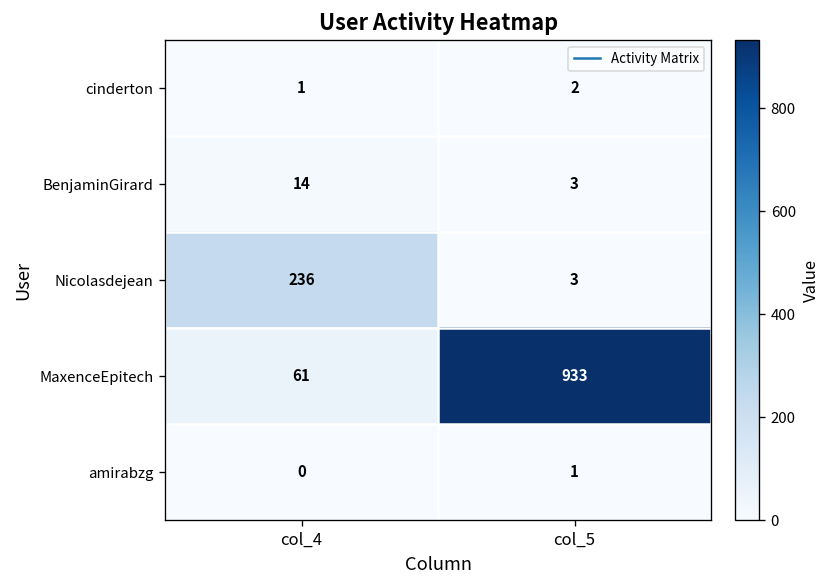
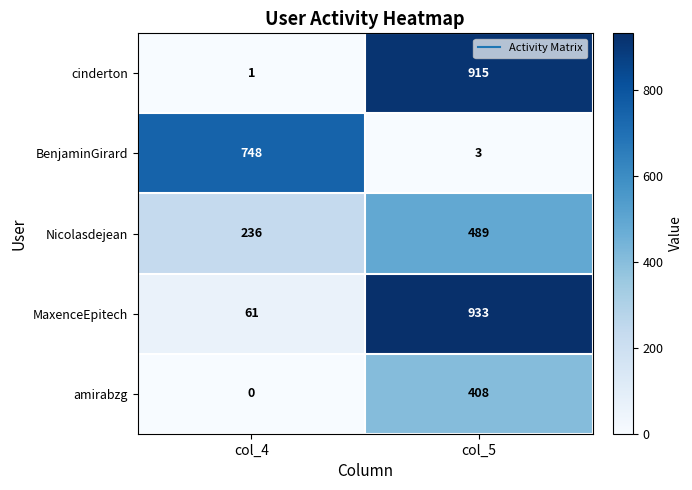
  {
    "cinderton": {
      "col_4": 1,
-     "col_5": 2
+     "col_5": 915
    },
    "BenjaminGirard": {
-     "col_4": 14,
+     "col_4": 748,
      "col_5": 3
    },
    "Nicolasdejean": {
      "col_4": 236,
-     "col_5": 3
+     "col_5": 489
    },
    "MaxenceEpitech": {
      "col_4": 61,
      "col_5": 933
    },
    "amirabzg": {
      "col_4": 0,
-     "col_5": 1
+     "col_5": 408
    }
  }
